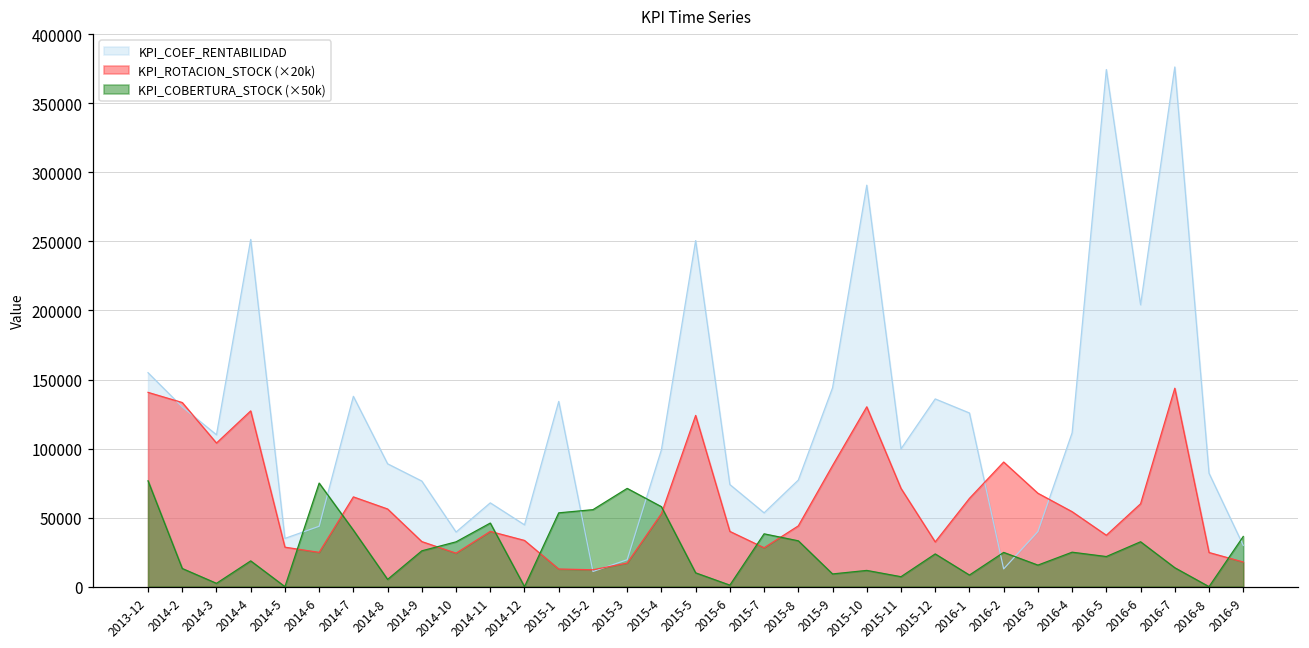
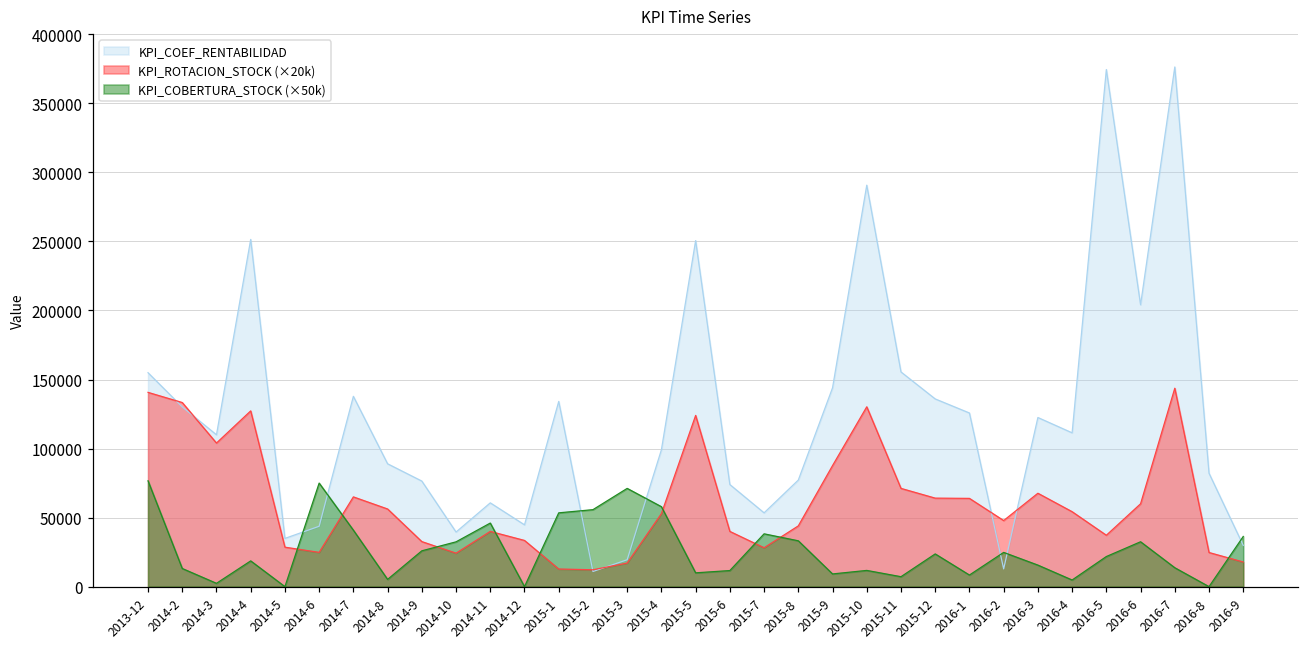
  {
    "KPI_COEF_RENTABILIDAD": {
      "2013-12": 155000,
      "2014-2": 130000,
      "2014-3": 110000,
      "2014-4": 251000,
      "2014-5": 35000,
      "2014-6": 44000,
      "2014-7": 138000,
      "2014-8": 89000,
      "2014-9": 76000,
      "2014-10": 40000,
      "2014-11": 61000,
      "2014-12": 45000,
      "2015-1": 134000,
      "2015-3": 19000,
      "2015-4": 99000,
      "2015-5": 251000,
      "2015-6": 74000,
      "2015-7": 53000,
      "2015-8": 77000,
      "2015-9": 144000,
      "2015-10": 291000,
-     "2015-11": 100000,
+     "2015-11": 155000,
      "2015-12": 136000,
      "2016-1": 126000,
      "2016-2": 13000,
-     "2016-3": 40000,
+     "2016-3": 122000,
      "2016-4": 111000,
      "2016-5": 375000,
      "2016-6": 204000,
      "2016-7": 376000,
      "2016-8": 82000,
      "2016-9": 30000
    },
    "KPI_ROTACION_STOCK (×20k)": {
      "2013-12": 141000,
      "2014-2": 133000,
      "2014-3": 104000,
      "2014-4": 127000,
      "2014-5": 29000,
      "2014-6": 25000,
      "2014-7": 65000,
      "2014-8": 56000,
      "2014-9": 33000,
      "2014-10": 24000,
      "2014-11": 40000,
      "2014-12": 33000,
      "2015-1": 13000,
      "2015-3": 17000,
      "2015-4": 53000,
      "2015-5": 124000,
      "2015-6": 40000,
      "2015-7": 28000,
      "2015-8": 44000,
      "2015-9": 88000,
      "2015-10": 130000,
      "2015-11": 71000,
-     "2015-12": 32000,
+     "2015-12": 64000,
      "2016-1": 64000,
-     "2016-2": 90000,
+     "2016-2": 48000,
      "2016-3": 68000,
      "2016-4": 54000,
      "2016-5": 37000,
      "2016-6": 60000,
      "2016-7": 144000,
      "2016-8": 25000,
      "2016-9": 18000
    },
    "KPI_COBERTURA_STOCK (×50k)": {
      "2013-12": 77000,
      "2014-2": 13000,
      "2014-3": 2000,
      "2014-4": 19000,
      "2014-5": 0,
      "2014-6": 75000,
      "2014-7": 41000,
      "2014-8": 5000,
      "2014-9": 26000,
      "2014-10": 32000,
      "2014-11": 46000,
      "2014-12": 0,
      "2015-1": 53000,
      "2015-2": 56000,
      "2015-3": 71000,
      "2015-4": 58000,
      "2015-5": 10000,
-     "2015-6": 1000,
+     "2015-6": 12000,
      "2015-7": 38000,
      "2015-8": 33000,
      "2015-9": 9000,
      "2015-10": 12000,
      "2015-11": 7000,
      "2015-12": 24000,
      "2016-1": 8000,
      "2016-2": 25000,
      "2016-3": 16000,
-     "2016-4": 25000,
+     "2016-4": 5000,
      "2016-5": 22000,
      "2016-6": 33000,
      "2016-7": 14000,
      "2016-8": 0,
      "2016-9": 36000
    }
  }
